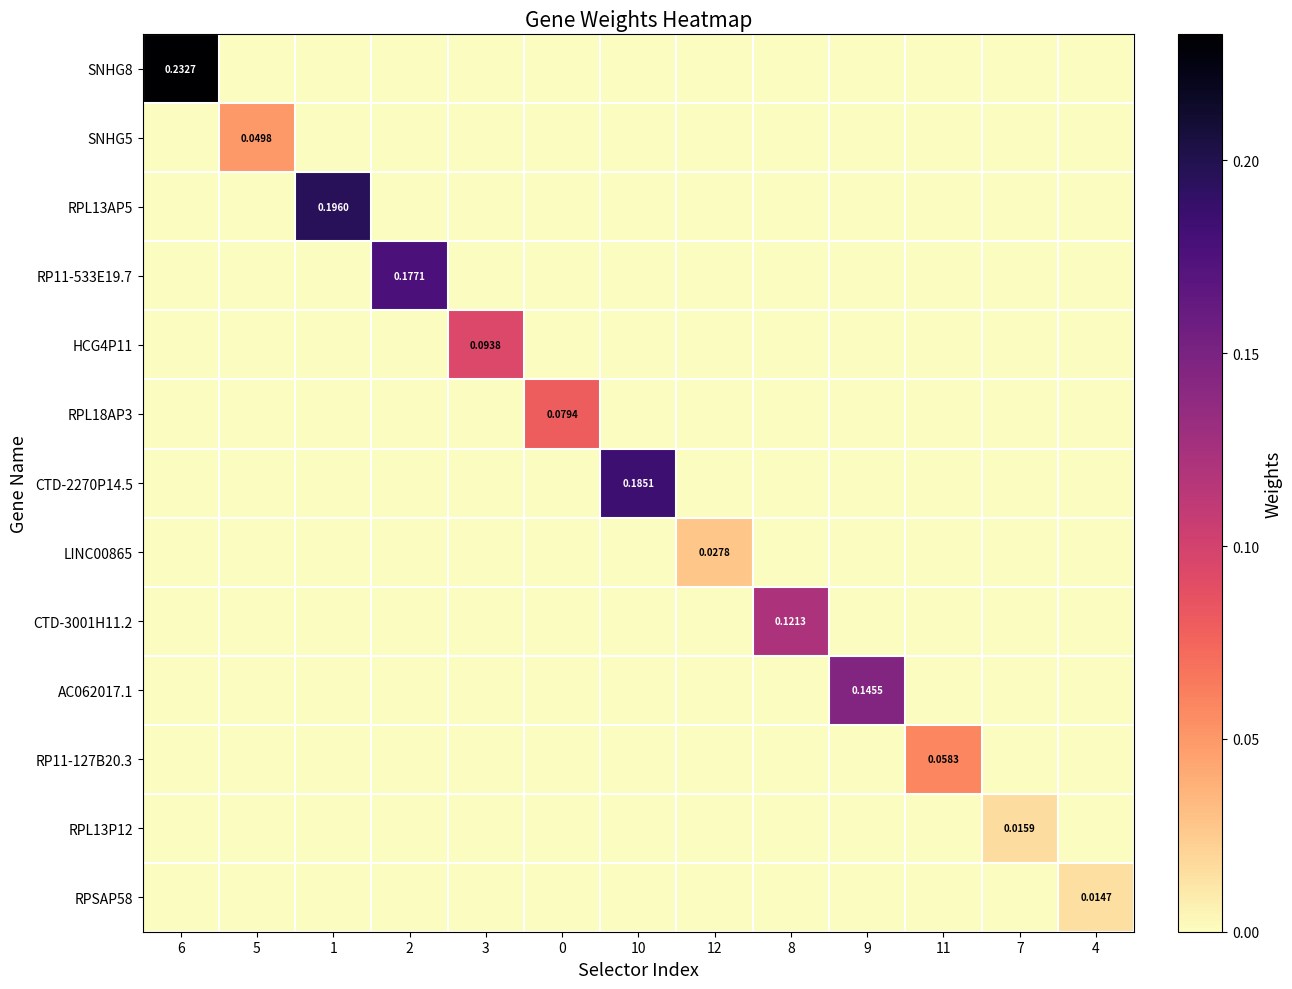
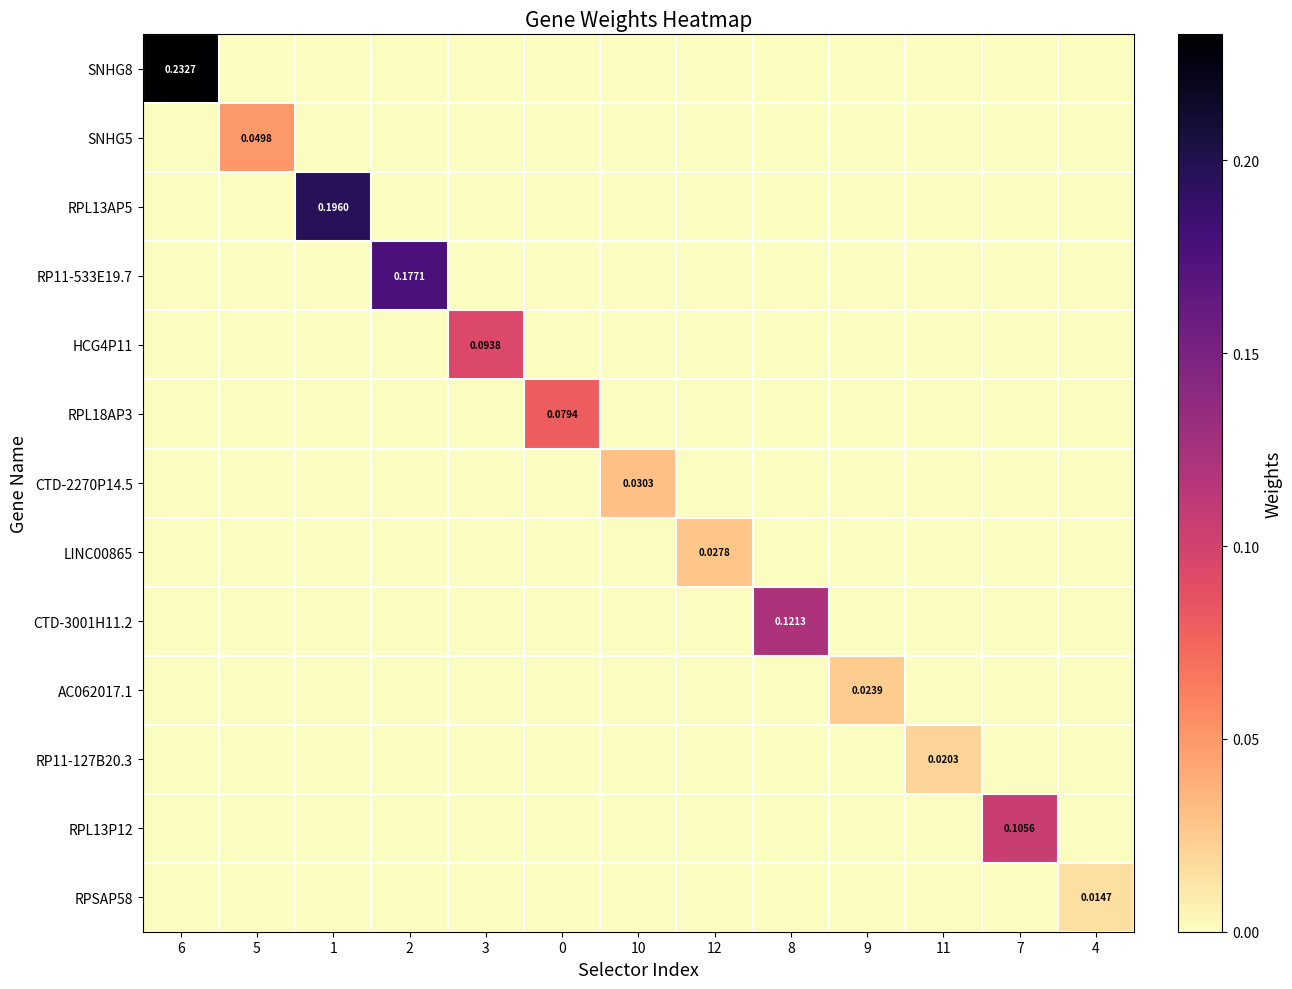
  {
    "SNHG8": {
      "6": 0.2327
    },
    "SNHG5": {
      "5": 0.0498
    },
    "RPL13AP5": {
      "1": 0.1960
    },
    "RP11-533E19.7": {
      "2": 0.1771
    },
    "HCG4P11": {
      "3": 0.0938
    },
    "RPL18AP3": {
      "0": 0.0794
    },
    "CTD-2270P14.5": {
-     "10": 0.1851
+     "10": 0.0303
    },
    "LINC00865": {
      "12": 0.0278
    },
    "CTD-3001H11.2": {
      "8": 0.1213
    },
    "AC062017.1": {
-     "9": 0.1455
+     "9": 0.0239
    },
    "RP11-127B20.3": {
-     "11": 0.0583
+     "11": 0.0203
    },
    "RPL13P12": {
-     "7": 0.0159
+     "7": 0.1056
    },
    "RPSAP58": {
      "4": 0.0147
    }
  }
